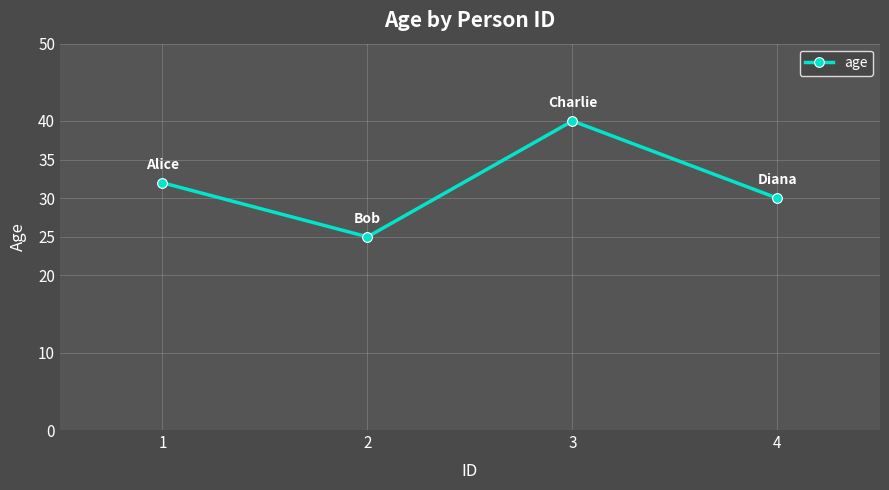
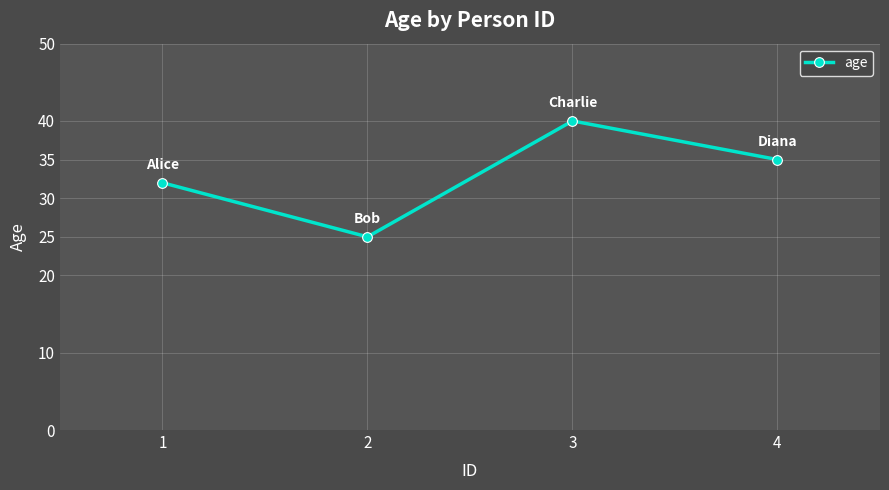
  {
    "1": 32,
    "2": 25,
    "3": 40,
-   "4": 30
+   "4": 35
  }
